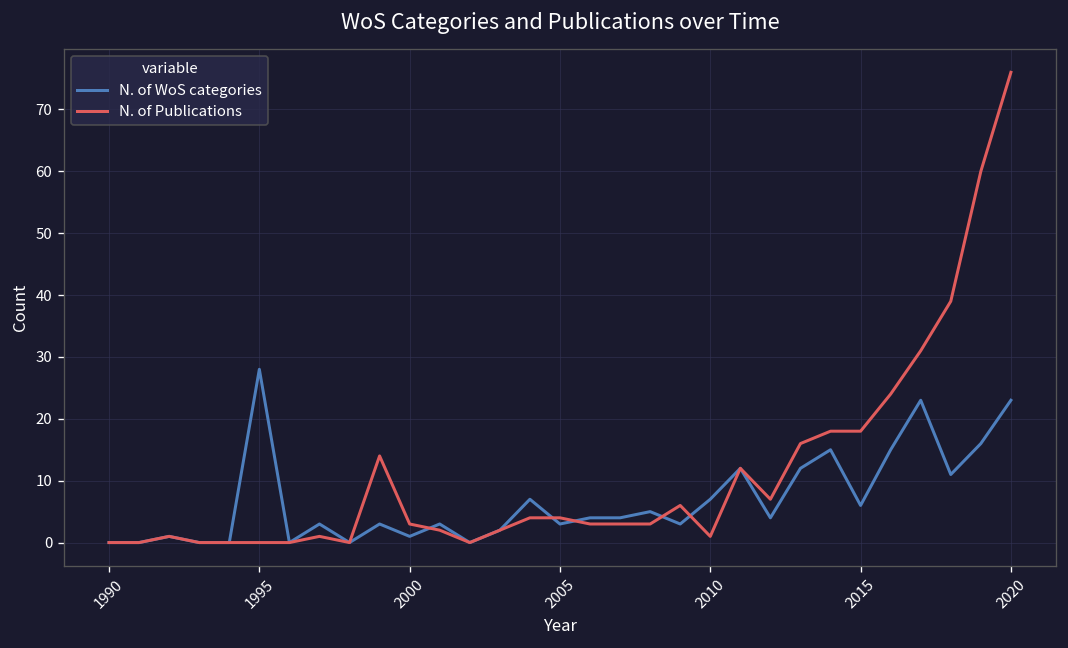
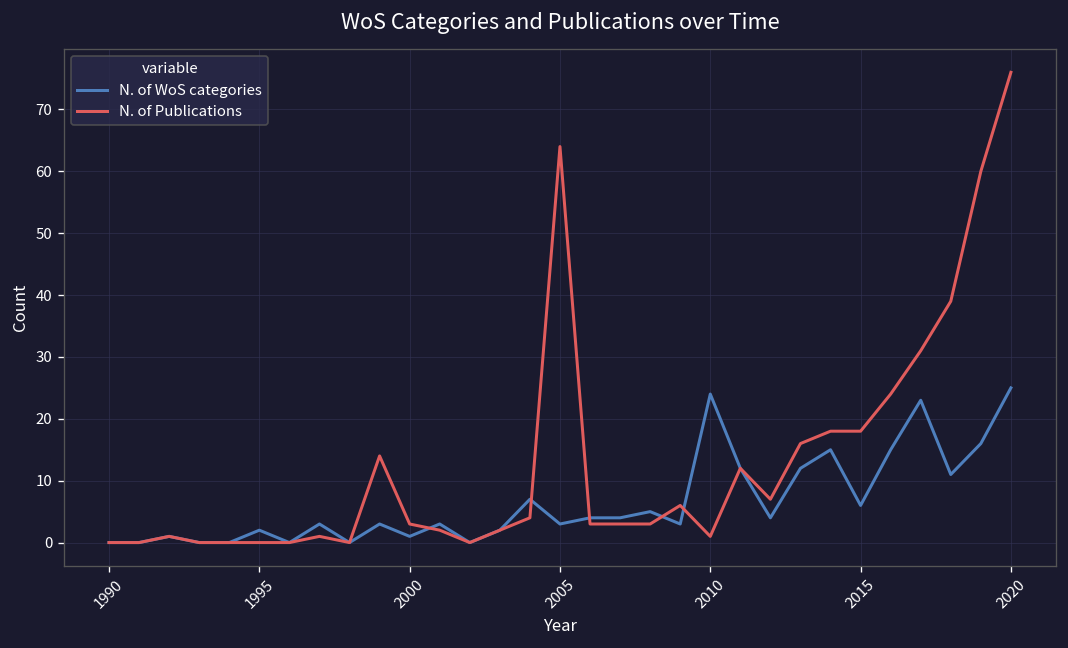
  {
    "N. of WoS categories": {
-     "1995": 28,
+     "1995": 2,
      "2000": 1,
      "2005": 3,
-     "2010": 7,
+     "2010": 24,
      "2015": 6,
-     "2020": 23
+     "2020": 25
    },
    "N. of Publications": {
      "1995": 0,
      "2000": 3,
-     "2005": 4,
+     "2005": 64,
      "2010": 1,
      "2015": 18,
      "2020": 76
    }
  }
